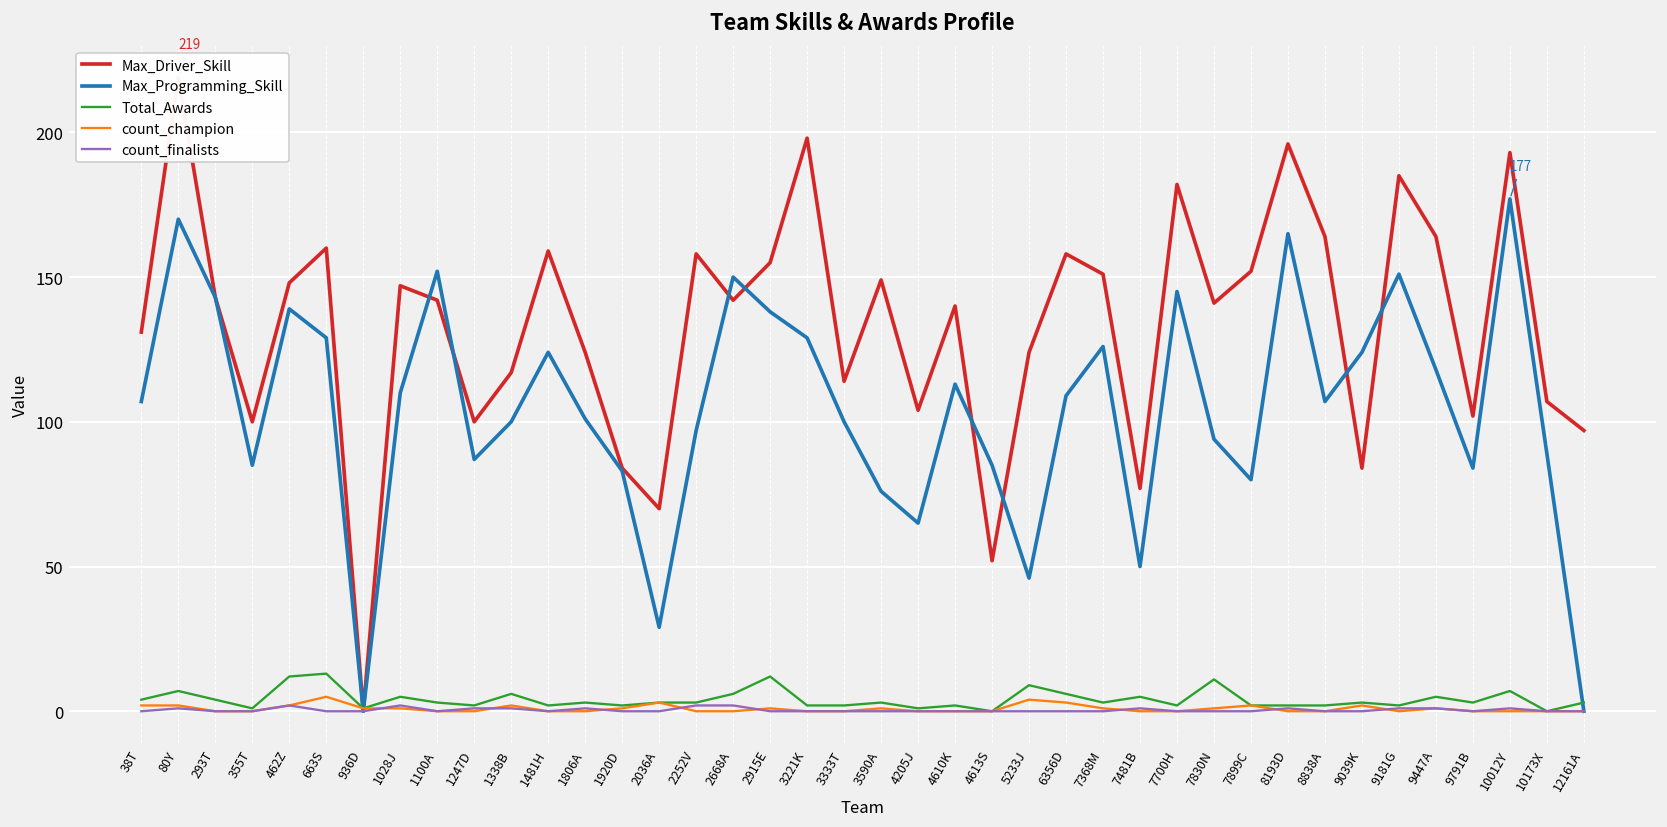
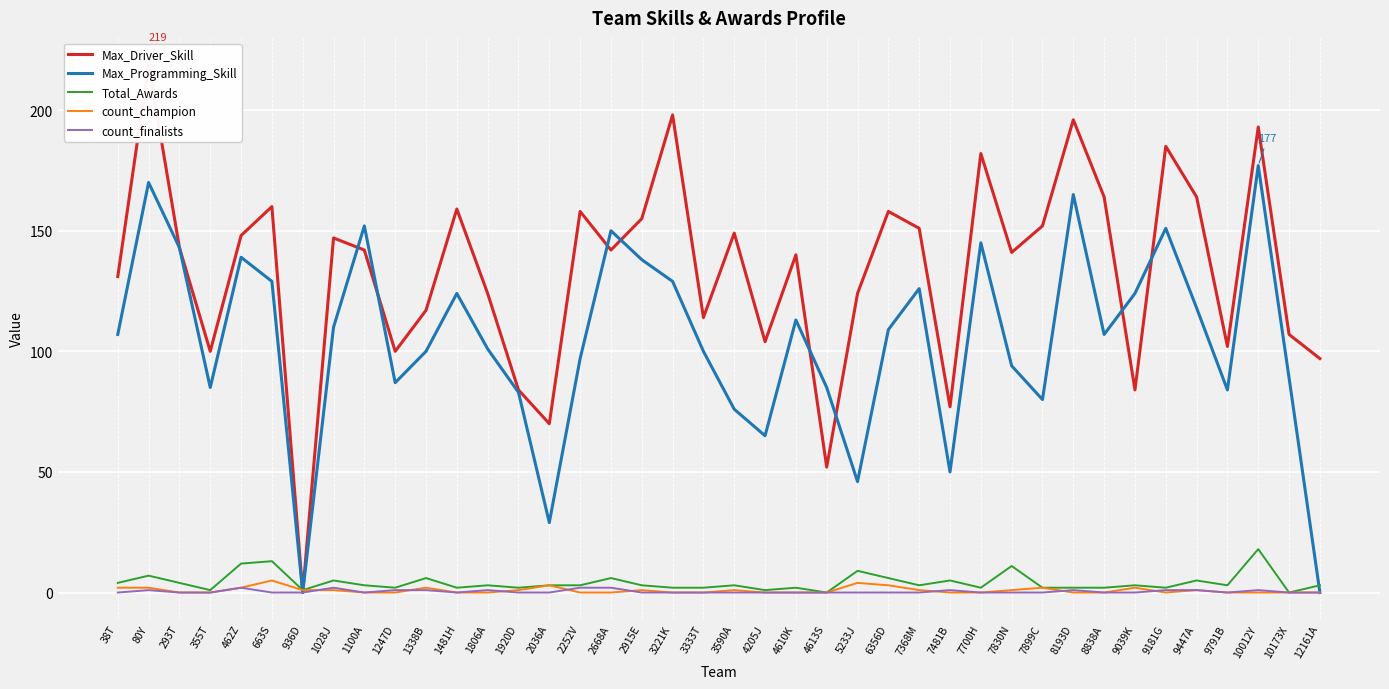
  {
    "Max_Driver_Skill": {
      "38T": 131,
      "355T": 100,
      "462Z": 148,
      "663S": 160,
      "1028J": 147,
      "1100A": 142,
      "1247D": 100,
      "1338B": 117,
      "1481H": 159,
      "1806A": 124,
      "2036A": 70,
      "2252V": 158,
      "2668A": 142,
      "2915E": 155,
      "3221K": 198,
      "3333T": 114,
      "3590A": 149,
      "4205J": 104,
      "4610K": 140,
      "4613S": 52,
      "5233J": 124,
      "6356D": 158,
      "7368M": 151,
      "7481B": 77,
      "7700H": 182,
      "7830N": 141,
      "7899C": 152,
      "8193D": 196,
      "8838A": 164,
      "9039K": 84,
      "9181G": 185,
      "9447A": 164,
      "9791B": 102,
      "10012Y": 193,
      "10173X": 107,
      "12161A": 97
    },
    "Max_Programming_Skill": {
      "10012Y": 177
    },
    "Total_Awards": {
      "38T": 4,
      "80Y": 7,
      "293T": 4,
      "462Z": 12,
      "663S": 13,
      "1028J": 5,
      "1100A": 3,
      "1338B": 6,
      "1481H": 2,
      "1806A": 3,
      "2668A": 6,
-     "2915E": 12,
+     "2915E": 3,
      "3221K": 2,
      "3333T": 2,
      "3590A": 3,
      "4610K": 2,
      "5233J": 9,
      "6356D": 6,
      "7368M": 3,
      "7481B": 5,
      "7700H": 2,
      "7830N": 11,
      "8838A": 2,
      "9447A": 5,
      "9791B": 3,
-     "10012Y": 7,
+     "10012Y": 18,
      "12161A": 3
    },
    "count_champion": {
      "38T": 2,
      "663S": 5,
      "2252V": 0,
      "2668A": 0,
      "5233J": 4,
      "6356D": 3
    },
    "count_finalists": {
      "38T": 0,
      "663S": 0,
      "2036A": 0,
      "2668A": 2,
      "5233J": 0,
      "6356D": 0,
      "7899C": 0,
      "9039K": 0
    }
  }
